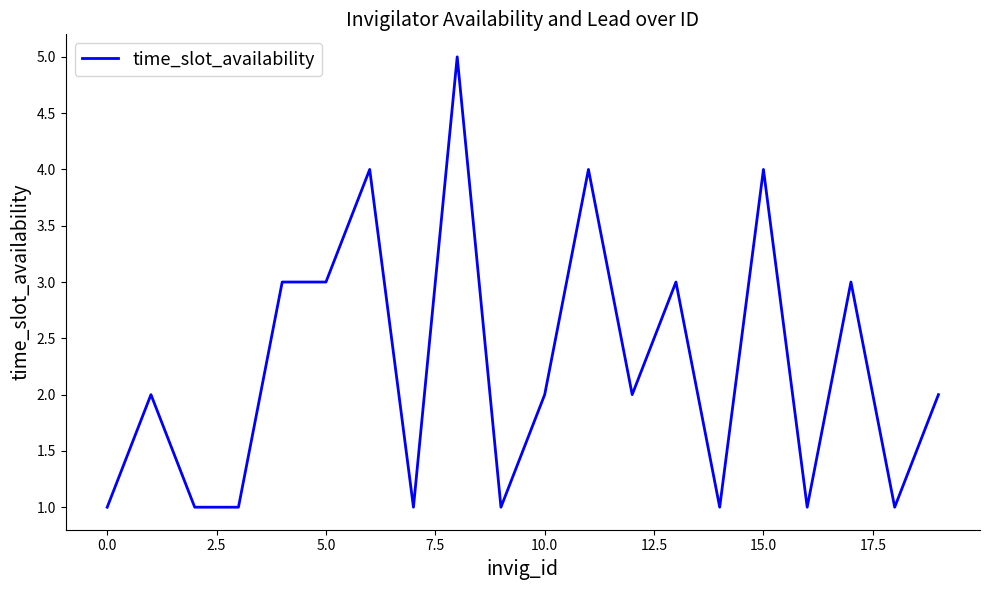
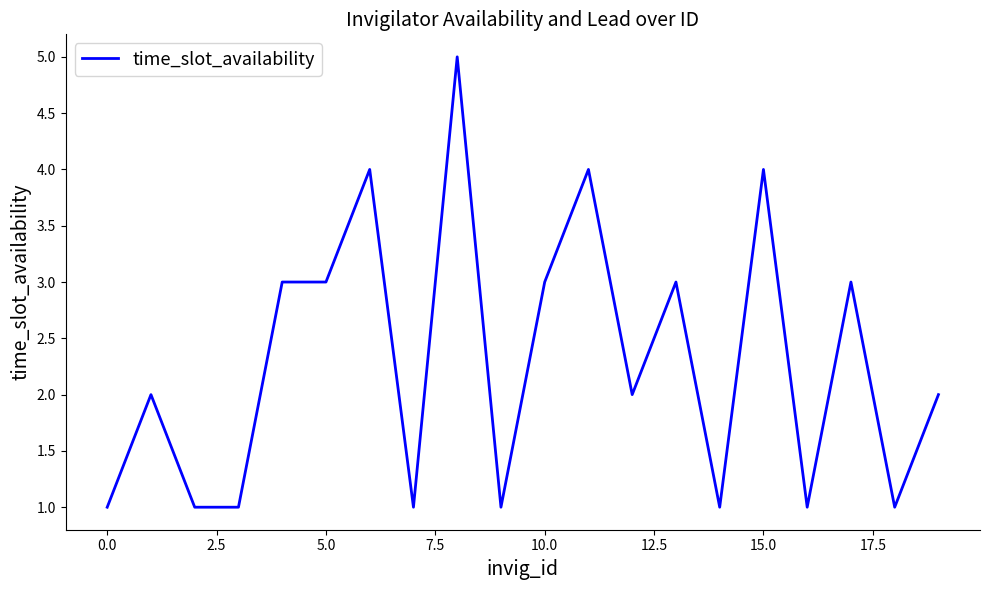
  {
    "0.0": 1,
    "5.0": 3,
-   "10.0": 2,
+   "10.0": 3,
    "15.0": 4
  }
